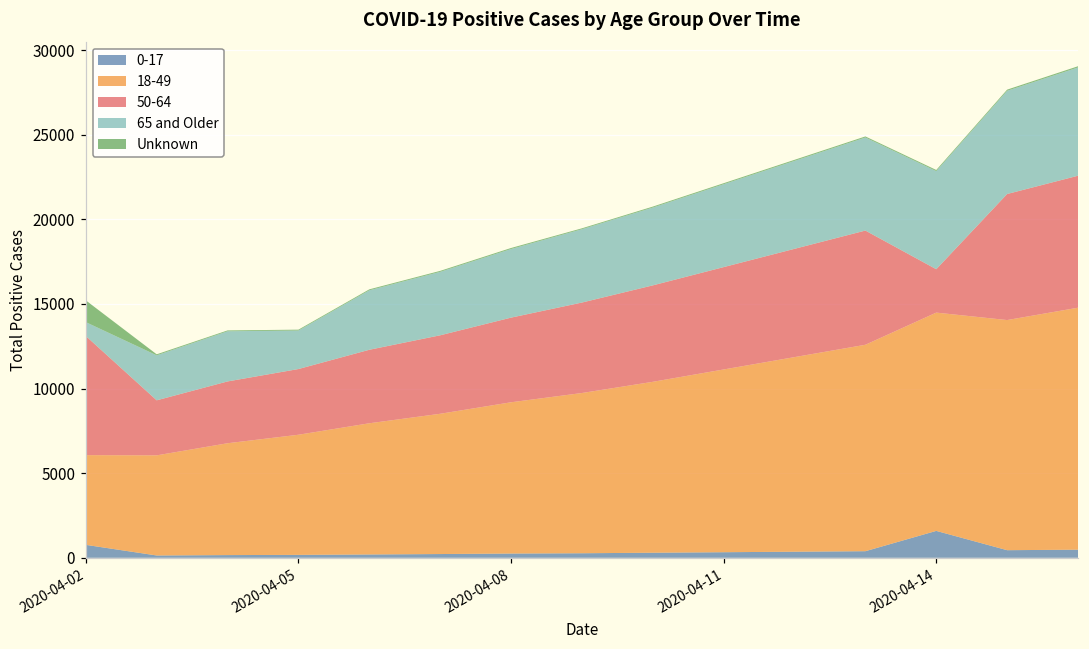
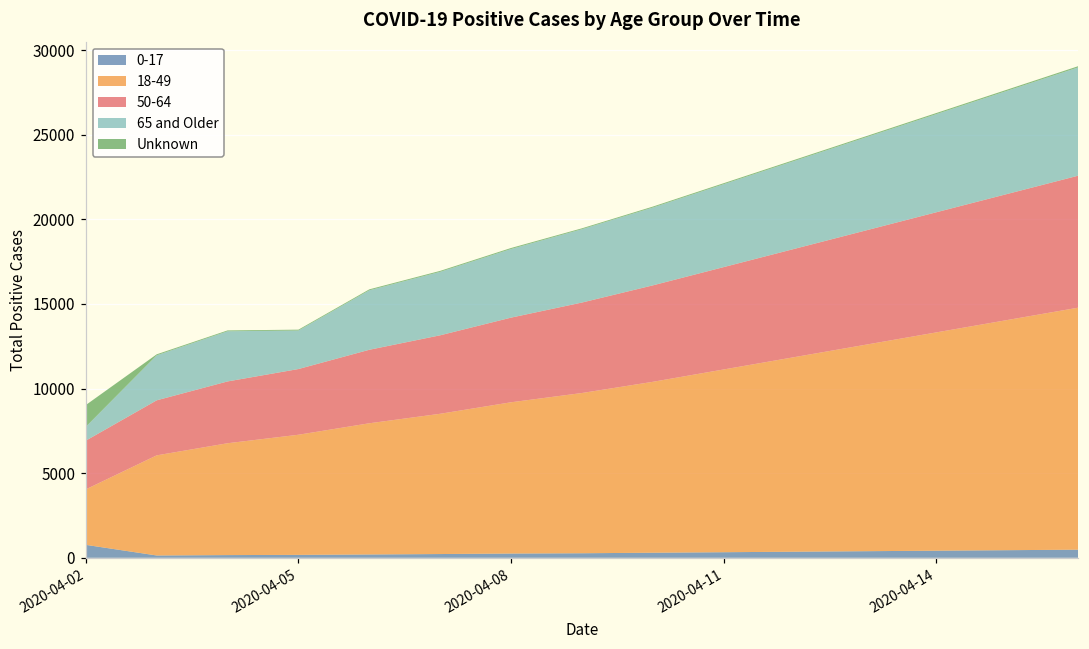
  {
    "0-17": {
      "2020-04-02": 800,
      "2020-04-05": 200,
      "2020-04-08": 300,
      "2020-04-11": 300,
-     "2020-04-14": 1600
+     "2020-04-14": 400
    },
    "18-49": {
-     "2020-04-02": 5300,
+     "2020-04-02": 3300,
      "2020-04-05": 7100,
      "2020-04-08": 8900,
      "2020-04-11": 10800,
      "2020-04-14": 12900
    },
    "50-64": {
-     "2020-04-02": 7000,
+     "2020-04-02": 2900,
      "2020-04-05": 3900,
      "2020-04-08": 5000,
      "2020-04-11": 6100,
-     "2020-04-14": 2600
+     "2020-04-14": 7100
    },
    "65 and Older": {
      "2020-04-02": 800
    },
    "Unknown": {
      "2020-04-02": 1300
    }
  }
